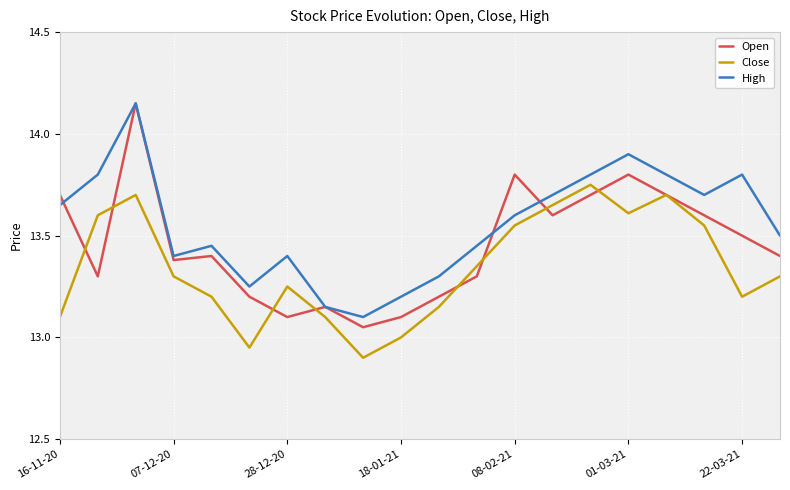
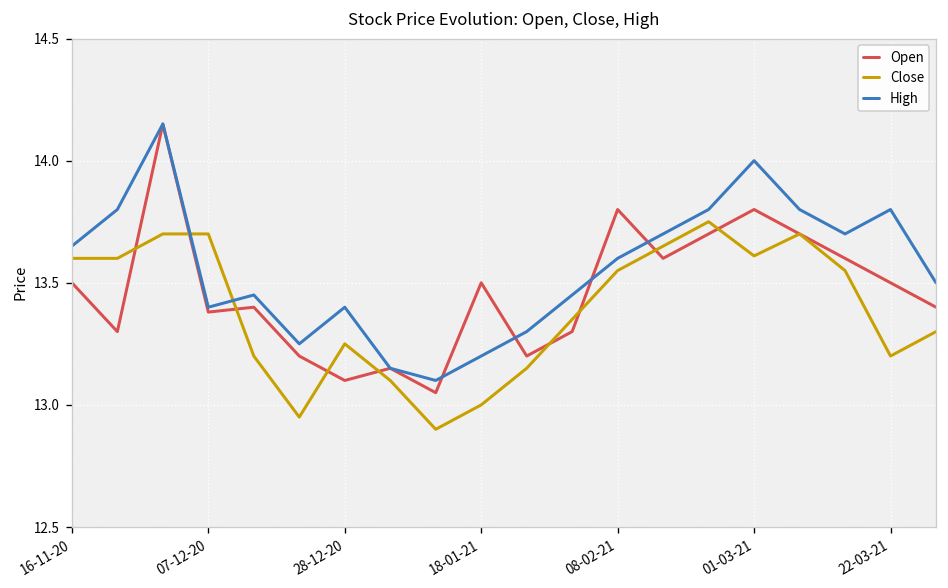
  {
    "Open": {
-     "16-11-20": 13.7,
+     "16-11-20": 13.5,
      "07-12-20": 13.38,
      "28-12-20": 13.1,
-     "18-01-21": 13.1,
+     "18-01-21": 13.5,
      "08-02-21": 13.8,
      "01-03-21": 13.8,
      "22-03-21": 13.5
    },
    "Close": {
-     "16-11-20": 13.1,
-     "07-12-20": 13.3,
+     "16-11-20": 13.6,
+     "07-12-20": 13.7,
      "28-12-20": 13.25,
      "18-01-21": 13.0,
      "08-02-21": 13.55,
      "01-03-21": 13.6,
      "22-03-21": 13.2
    },
    "High": {
      "16-11-20": 13.65,
      "07-12-20": 13.4,
      "28-12-20": 13.4,
      "18-01-21": 13.2,
      "08-02-21": 13.6,
-     "01-03-21": 13.9,
+     "01-03-21": 14.0,
      "22-03-21": 13.8
    }
  }
